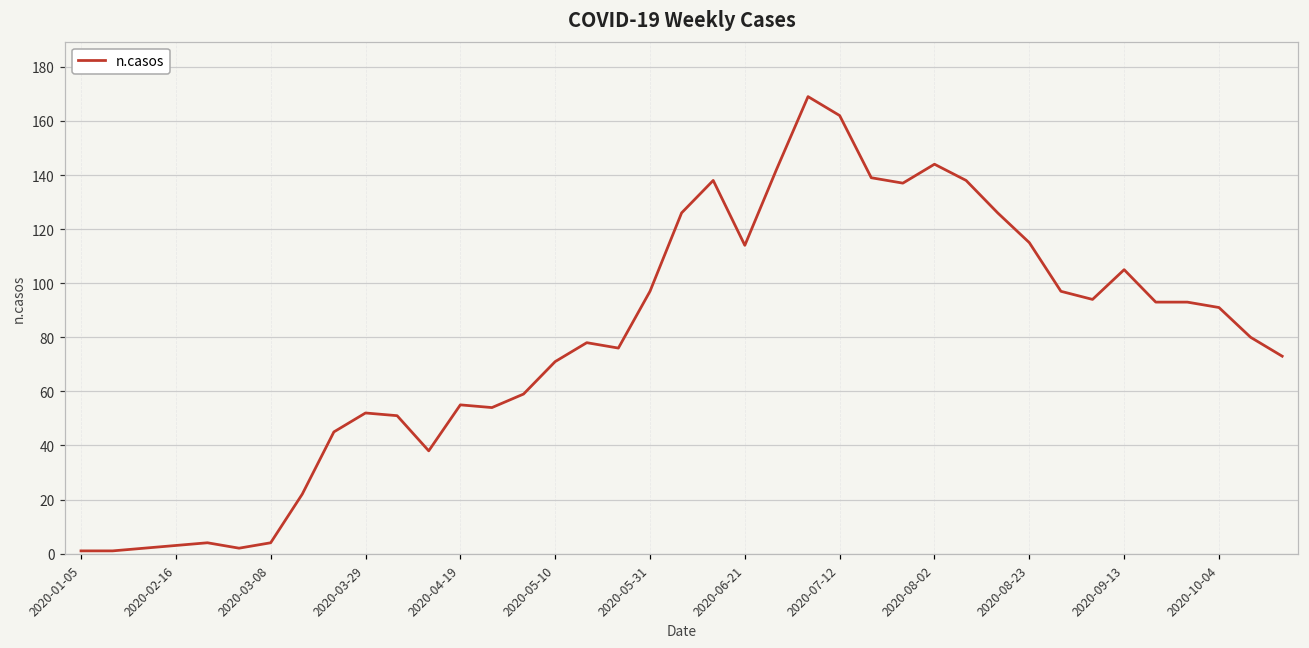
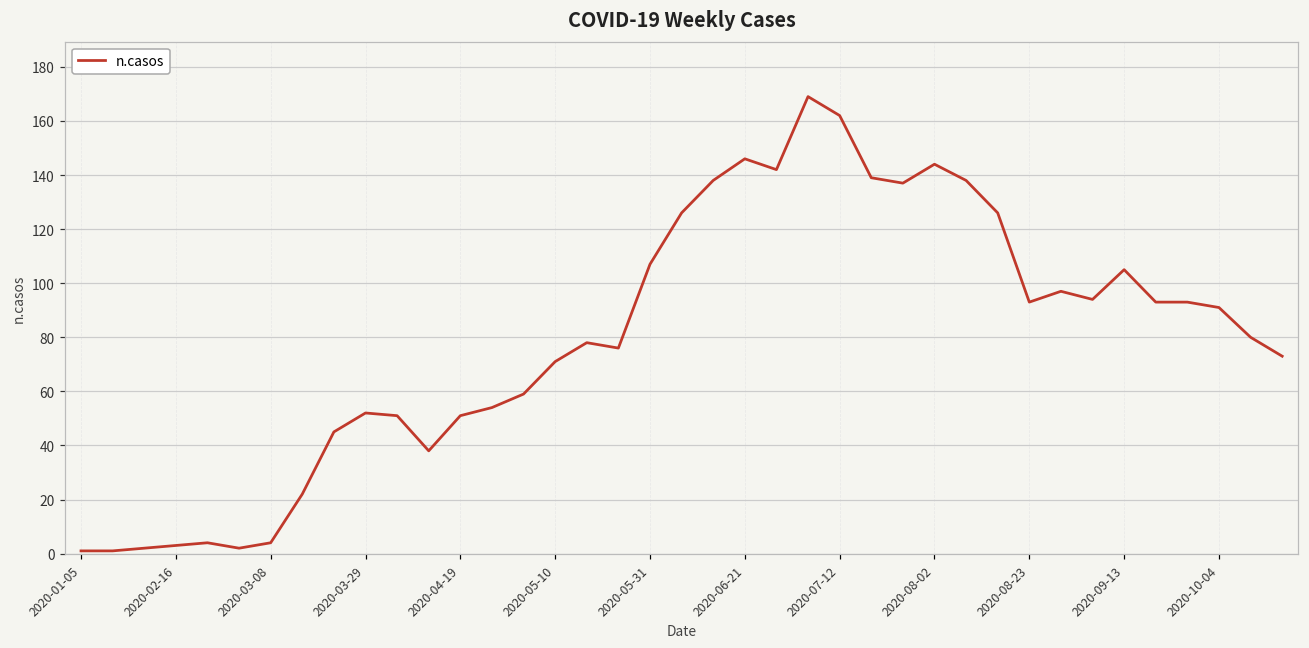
  {
    "2020-01-05": 1,
    "2020-02-16": 3,
    "2020-03-08": 4,
    "2020-03-29": 52,
-   "2020-04-19": 55,
+   "2020-04-19": 51,
    "2020-05-10": 71,
-   "2020-05-31": 97,
-   "2020-06-21": 114,
+   "2020-05-31": 107,
+   "2020-06-21": 146,
    "2020-07-12": 162,
    "2020-08-02": 144,
-   "2020-08-23": 115,
+   "2020-08-23": 93,
    "2020-09-13": 105,
    "2020-10-04": 91
  }
